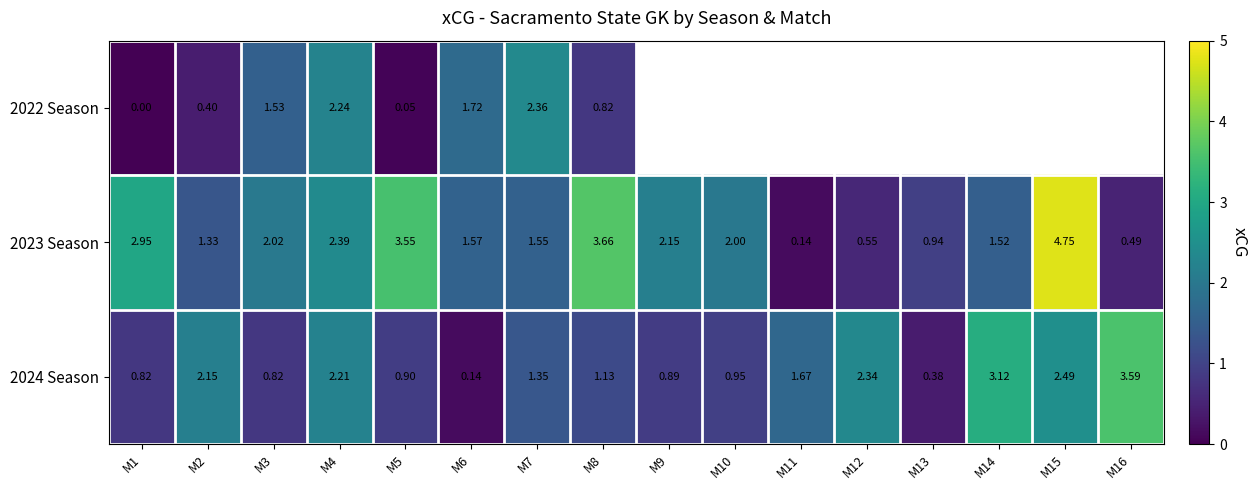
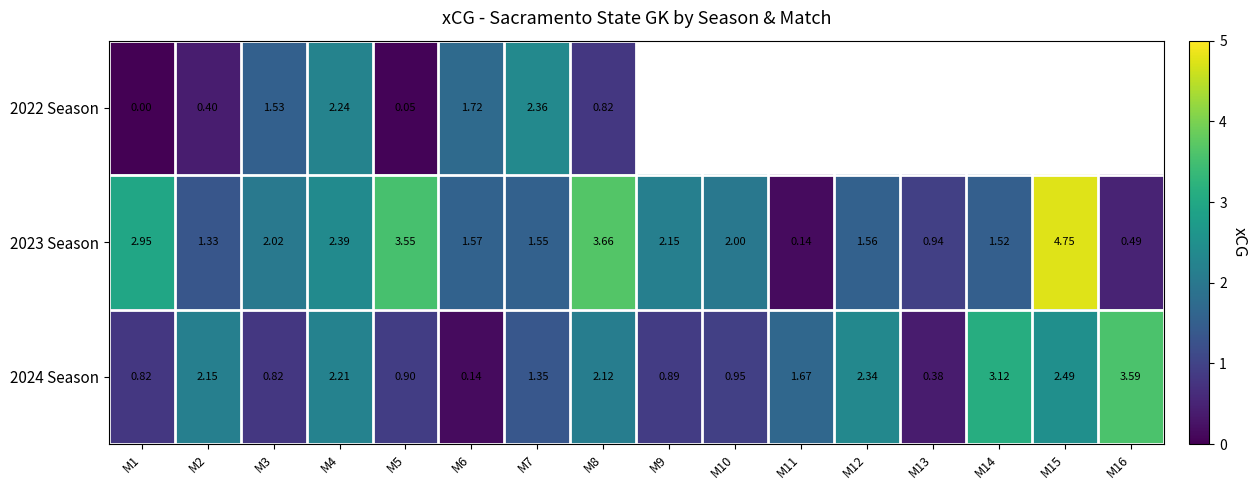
  {
    "2022 Season": {
      "M1": 0.00,
      "M2": 0.40,
      "M3": 1.53,
      "M4": 2.24,
      "M5": 0.05,
      "M6": 1.72,
      "M7": 2.36,
      "M8": 0.82
    },
    "2023 Season": {
      "M1": 2.95,
      "M2": 1.33,
      "M3": 2.02,
      "M4": 2.39,
      "M5": 3.55,
      "M6": 1.57,
      "M7": 1.55,
      "M8": 3.66,
      "M9": 2.15,
      "M10": 2.00,
      "M11": 0.14,
-     "M12": 0.55,
+     "M12": 1.56,
      "M13": 0.94,
      "M14": 1.52,
      "M15": 4.75,
      "M16": 0.49
    },
    "2024 Season": {
      "M1": 0.82,
      "M2": 2.15,
      "M3": 0.82,
      "M4": 2.21,
      "M5": 0.90,
      "M6": 0.14,
      "M7": 1.35,
-     "M8": 1.13,
+     "M8": 2.12,
      "M9": 0.89,
      "M10": 0.95,
      "M11": 1.67,
      "M12": 2.34,
      "M13": 0.38,
      "M14": 3.12,
      "M15": 2.49,
      "M16": 3.59
    }
  }
